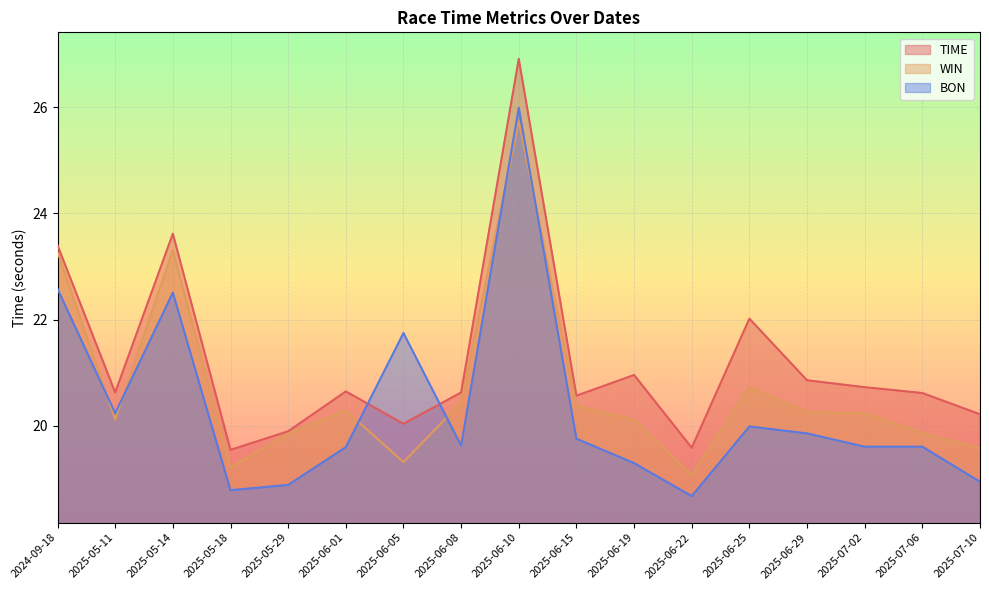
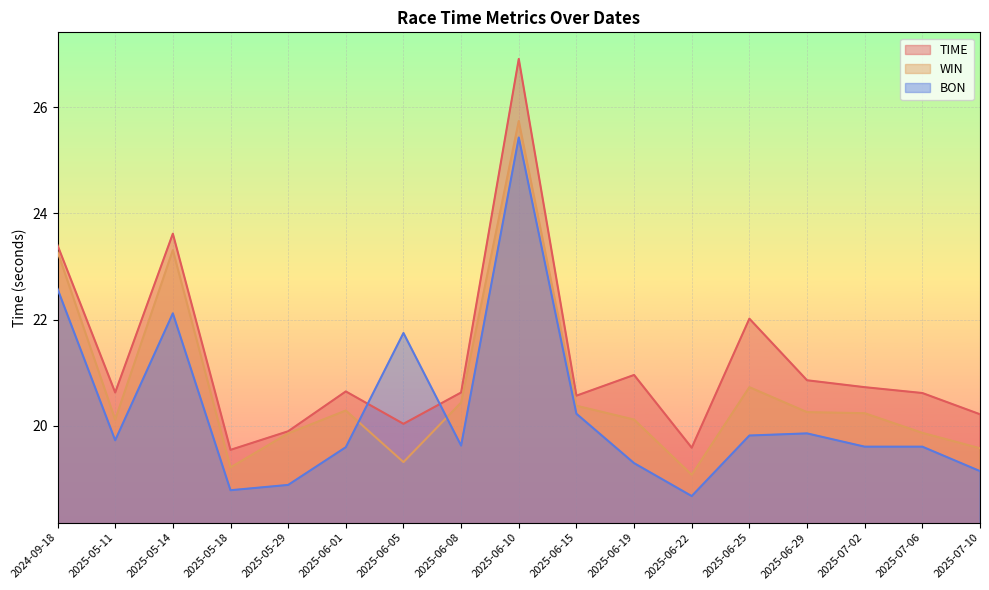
  {
    "BON": {
      "2024-09-18": 22.6,
-     "2025-05-11": 20.2,
-     "2025-05-14": 22.5,
+     "2025-05-11": 19.7,
+     "2025-05-14": 22.1,
      "2025-05-18": 18.8,
      "2025-05-29": 18.9,
      "2025-06-01": 19.6,
      "2025-06-05": 21.8,
      "2025-06-08": 19.6,
-     "2025-06-10": 26.0,
-     "2025-06-15": 19.8,
+     "2025-06-10": 25.4,
+     "2025-06-15": 20.2,
      "2025-06-19": 19.3,
      "2025-06-22": 18.7,
-     "2025-06-25": 20.0,
+     "2025-06-25": 19.8,
      "2025-06-29": 19.9,
      "2025-07-02": 19.6,
      "2025-07-06": 19.6,
-     "2025-07-10": 19.0
+     "2025-07-10": 19.2
    }
  }
